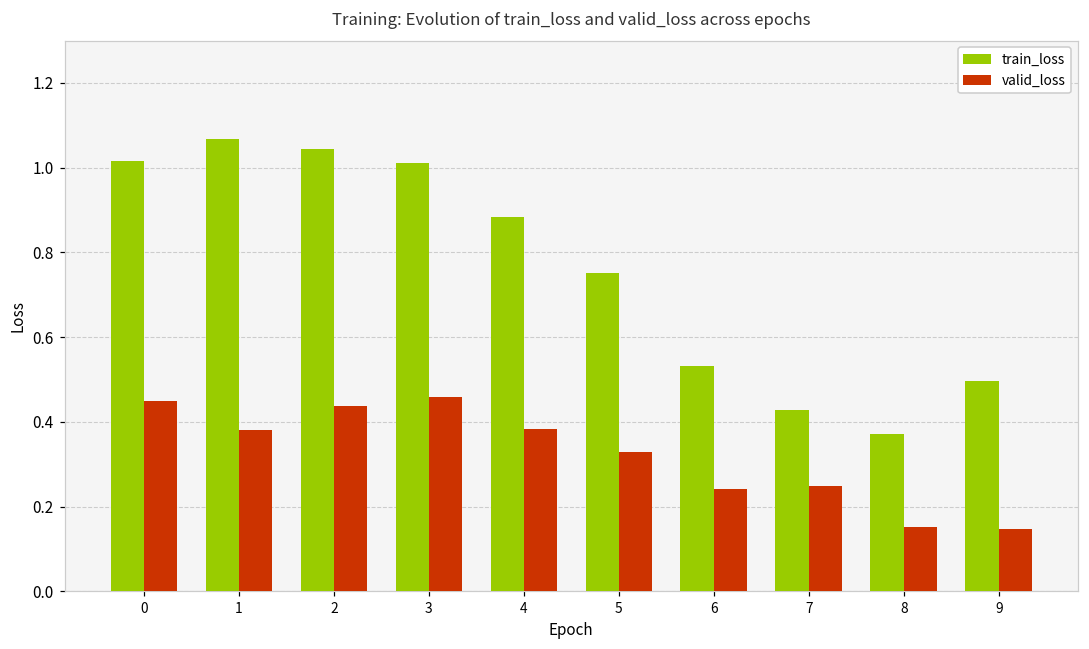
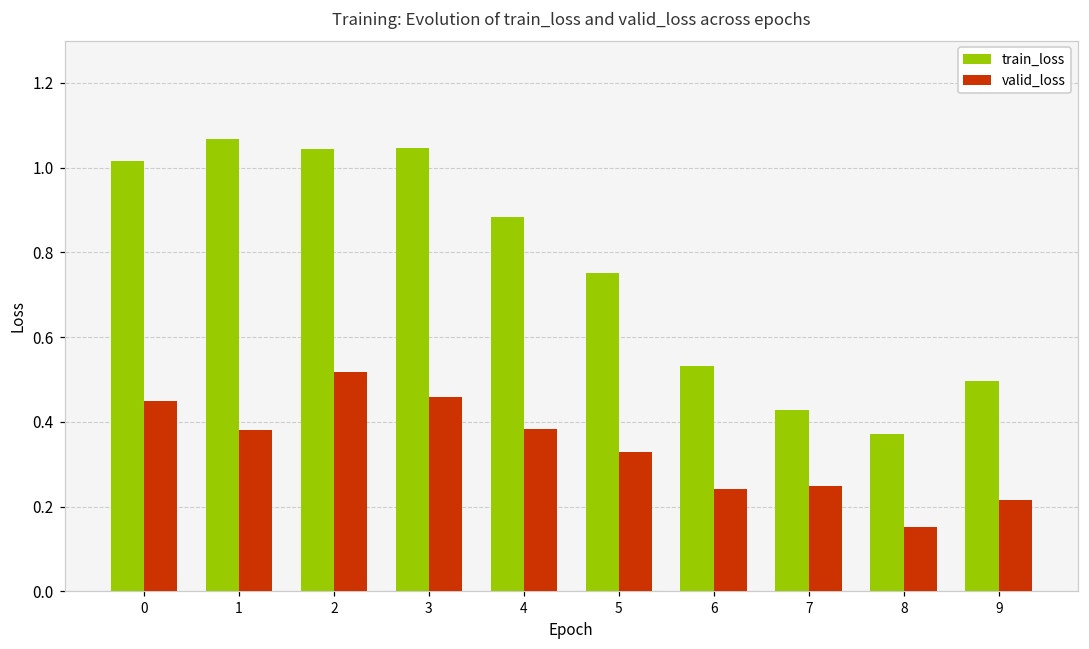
  {
    "train_loss": {
      "0": 1.02,
      "1": 1.07,
      "2": 1.04,
-     "3": 1.01,
+     "3": 1.05,
      "4": 0.88,
      "5": 0.75,
      "6": 0.53,
      "7": 0.43,
      "8": 0.37,
      "9": 0.50
    },
    "valid_loss": {
      "0": 0.45,
      "1": 0.38,
-     "2": 0.44,
+     "2": 0.52,
      "3": 0.46,
      "4": 0.38,
      "5": 0.33,
      "6": 0.24,
      "7": 0.25,
      "8": 0.15,
-     "9": 0.15
+     "9": 0.22
    }
  }
